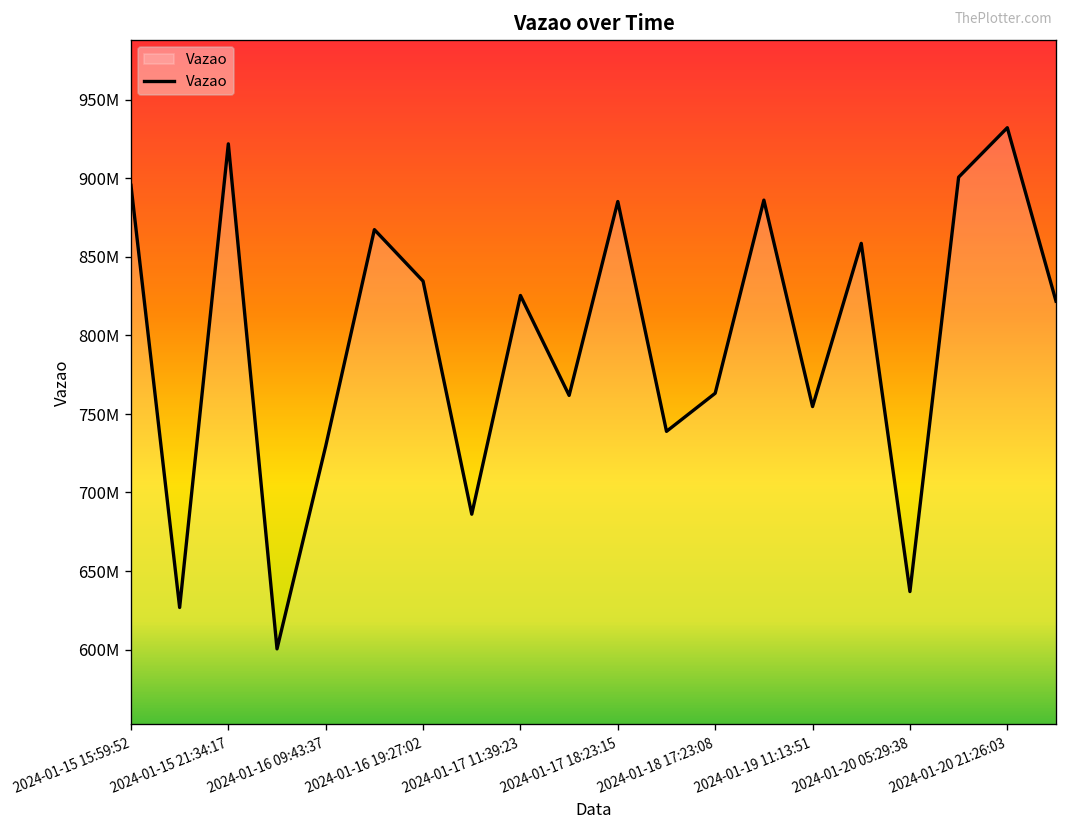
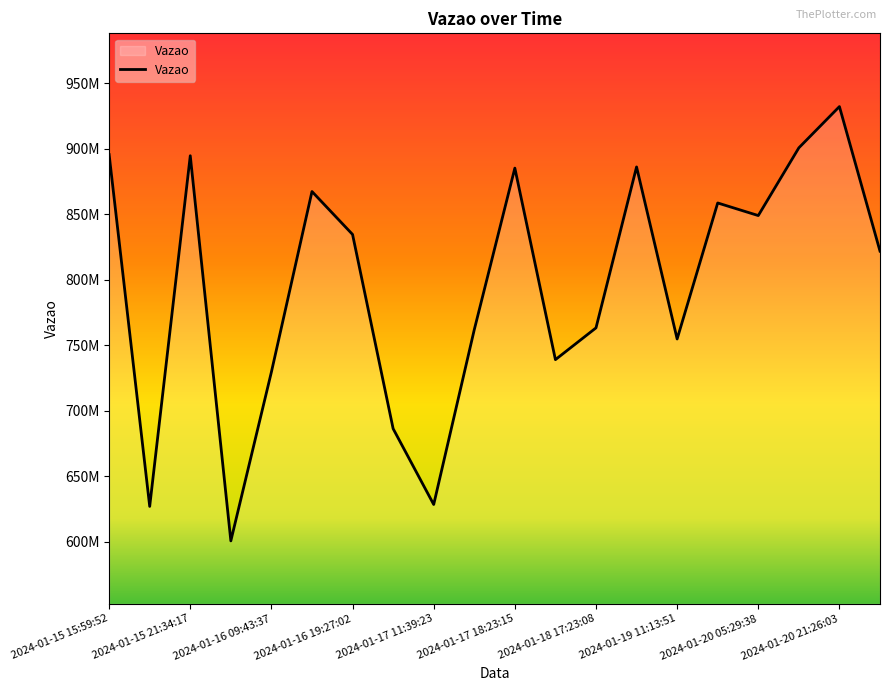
  {
    "2024-01-15 15:59:52": 895000000,
-   "2024-01-15 21:34:17": 922000000,
+   "2024-01-15 21:34:17": 895000000,
    "2024-01-16 09:43:37": 729000000,
    "2024-01-16 19:27:02": 834000000,
-   "2024-01-17 11:39:23": 825000000,
+   "2024-01-17 11:39:23": 628000000,
    "2024-01-17 18:23:15": 885000000,
    "2024-01-18 17:23:08": 763000000,
    "2024-01-19 11:13:51": 755000000,
-   "2024-01-20 05:29:38": 637000000,
+   "2024-01-20 05:29:38": 849000000,
    "2024-01-20 21:26:03": 932000000
  }
